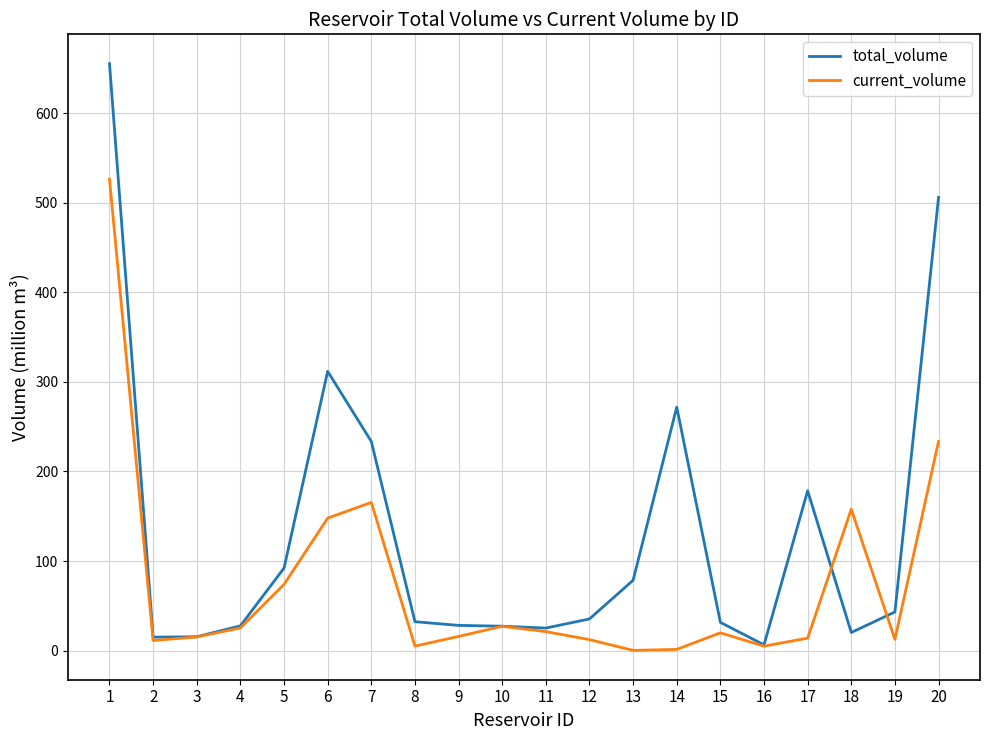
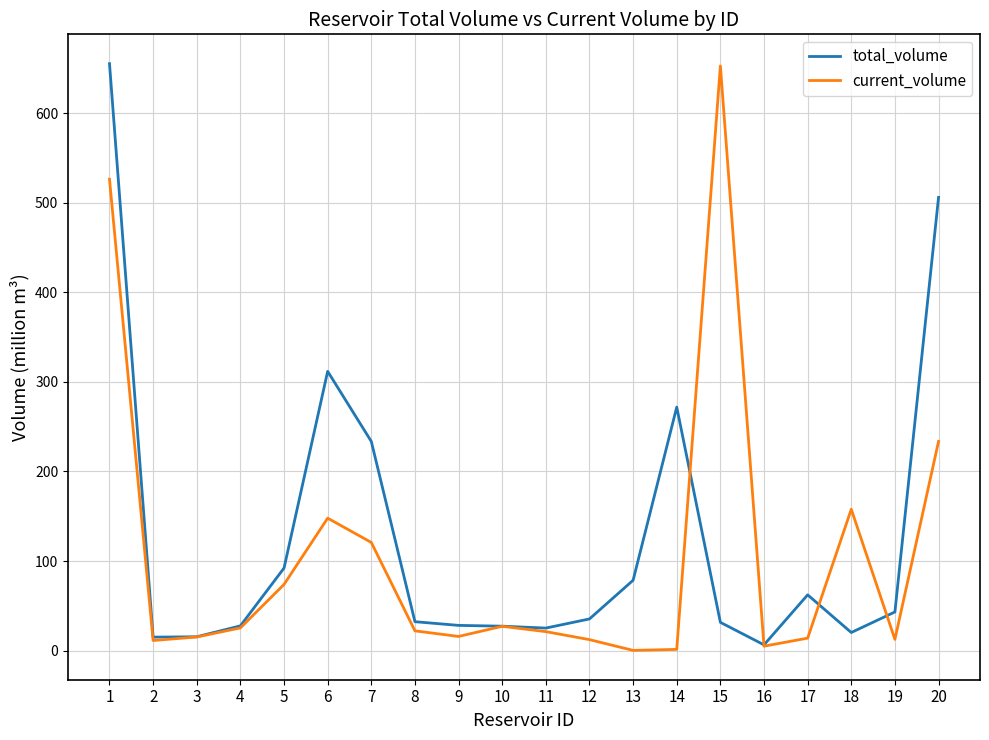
  {
    "total_volume": {
      "1": 660,
      "2": 20,
      "5": 90,
      "6": 310,
      "7": 230,
      "8": 30,
      "9": 30,
      "11": 30,
      "12": 40,
      "13": 80,
      "14": 270,
      "15": 30,
-     "17": 180,
+     "17": 60,
      "18": 20,
      "19": 40,
      "20": 510
    },
    "current_volume": {
      "1": 530,
      "2": 10,
      "5": 70,
      "6": 150,
-     "7": 170,
-     "8": 10,
+     "7": 120,
+     "8": 20,
      "9": 20,
      "11": 20,
      "12": 10,
      "13": 0,
      "14": 0,
-     "15": 20,
+     "15": 650,
      "17": 10,
      "18": 160,
      "19": 10,
      "20": 230
    }
  }
